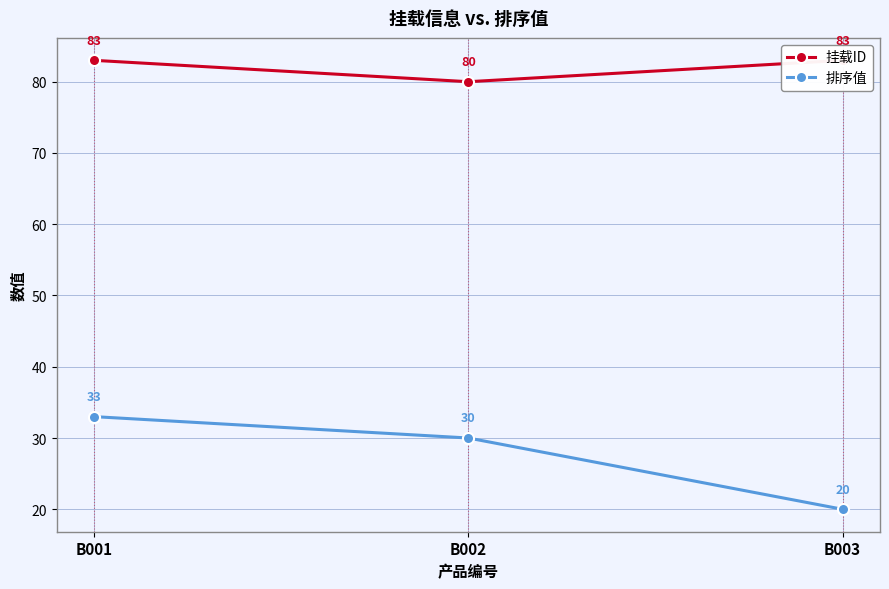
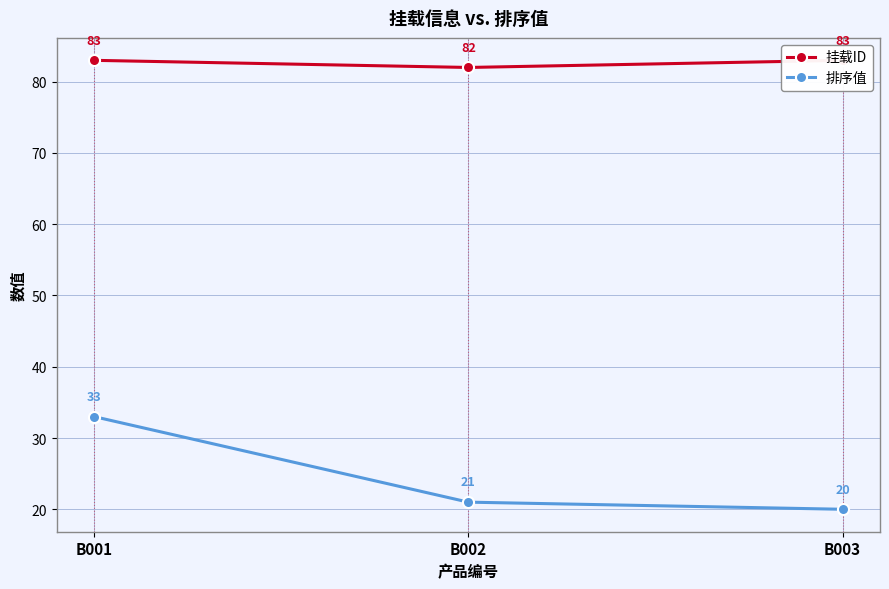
  {
    "挂载ID": {
      "B001": 83,
-     "B002": 80
+     "B002": 82
    },
    "排序值": {
      "B001": 33,
-     "B002": 30,
+     "B002": 21,
      "B003": 20
    }
  }
